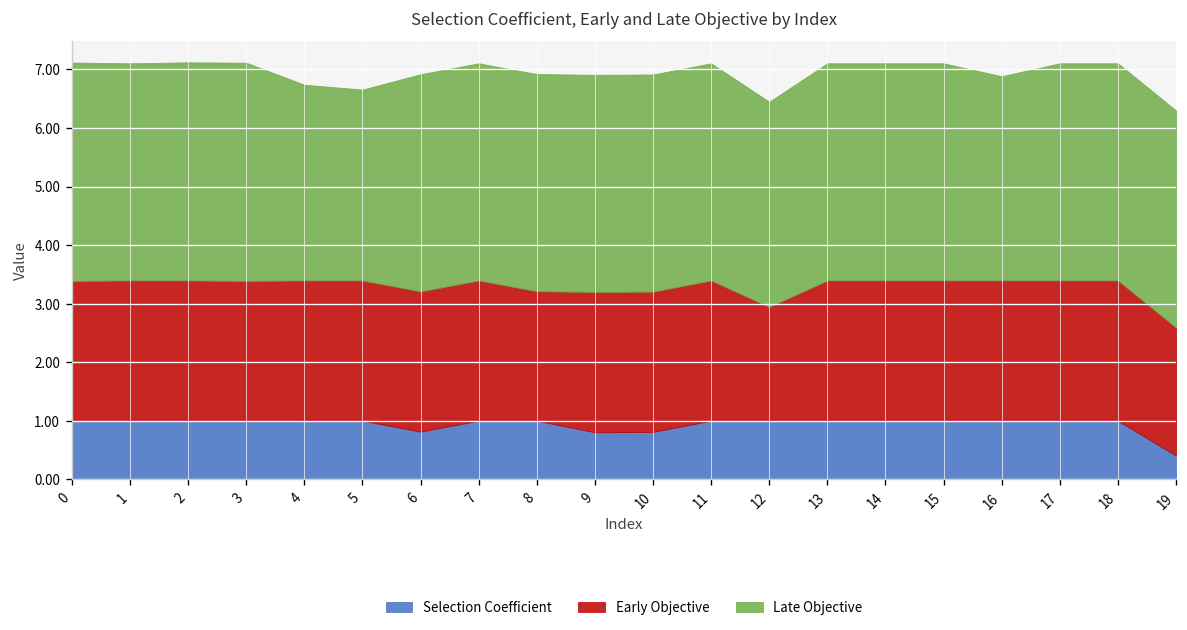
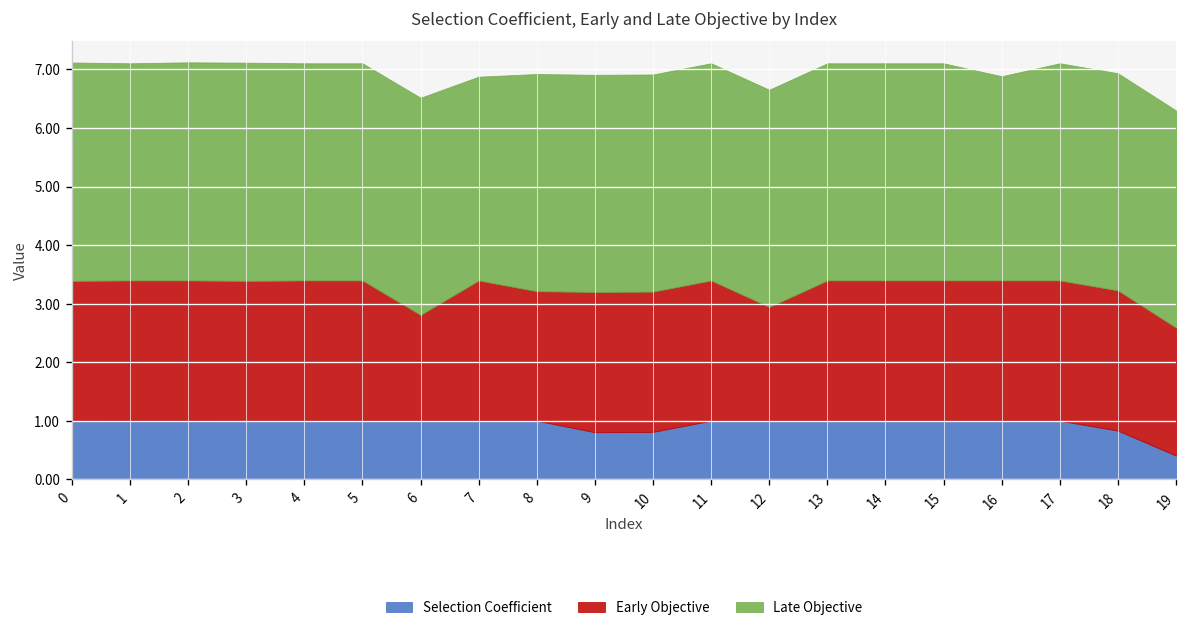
  {
    "Selection Coefficient": {
      "0": 1.0,
      "1": 1.0,
      "2": 1.0,
      "3": 1.0,
      "4": 1.0,
      "5": 1.0,
-     "6": 0.8,
+     "6": 1.0,
      "7": 1.0,
      "8": 1.0,
      "9": 0.8,
      "10": 0.8,
      "11": 1.0,
      "12": 1.0,
      "13": 1.0,
      "14": 1.0,
      "15": 1.0,
      "16": 1.0,
      "17": 1.0,
-     "18": 1.0,
+     "18": 0.8,
      "19": 0.4
    },
    "Early Objective": {
      "0": 2.4,
      "1": 2.4,
      "2": 2.4,
      "3": 2.4,
      "4": 2.4,
      "5": 2.4,
-     "6": 2.4,
+     "6": 1.8,
      "7": 2.4,
      "8": 2.2,
      "9": 2.4,
      "10": 2.4,
      "11": 2.4,
      "12": 1.9,
      "13": 2.4,
      "14": 2.4,
      "15": 2.4,
      "16": 2.4,
      "17": 2.4,
      "18": 2.4,
      "19": 2.2
    },
    "Late Objective": {
      "0": 3.7,
      "1": 3.7,
      "2": 3.7,
      "3": 3.7,
-     "4": 3.3,
-     "5": 3.3,
+     "4": 3.7,
+     "5": 3.7,
      "6": 3.7,
-     "7": 3.7,
+     "7": 3.5,
      "8": 3.7,
      "9": 3.7,
      "10": 3.7,
      "11": 3.7,
-     "12": 3.5,
+     "12": 3.7,
      "13": 3.7,
      "14": 3.7,
      "15": 3.7,
      "16": 3.5,
      "17": 3.7,
      "18": 3.7,
      "19": 3.7
    }
  }
